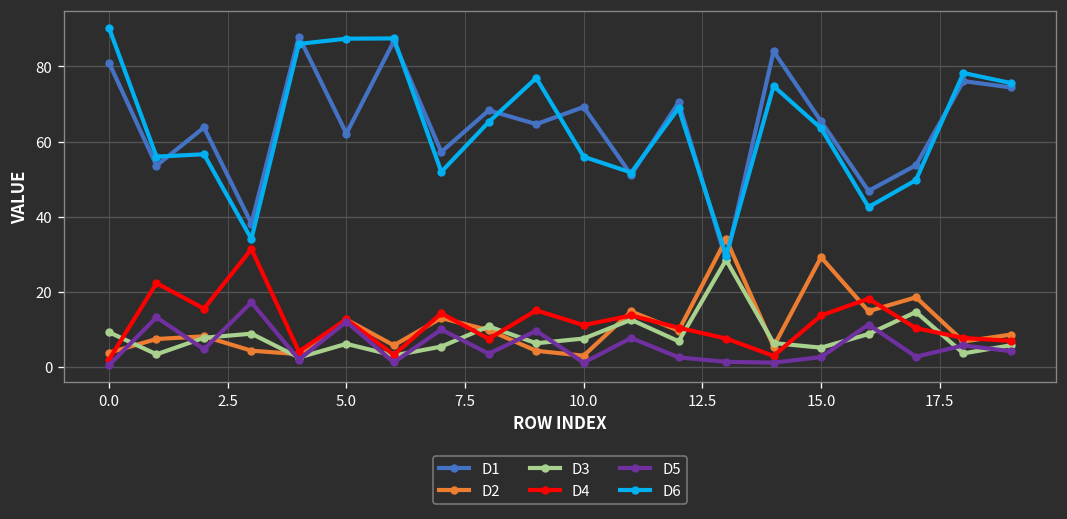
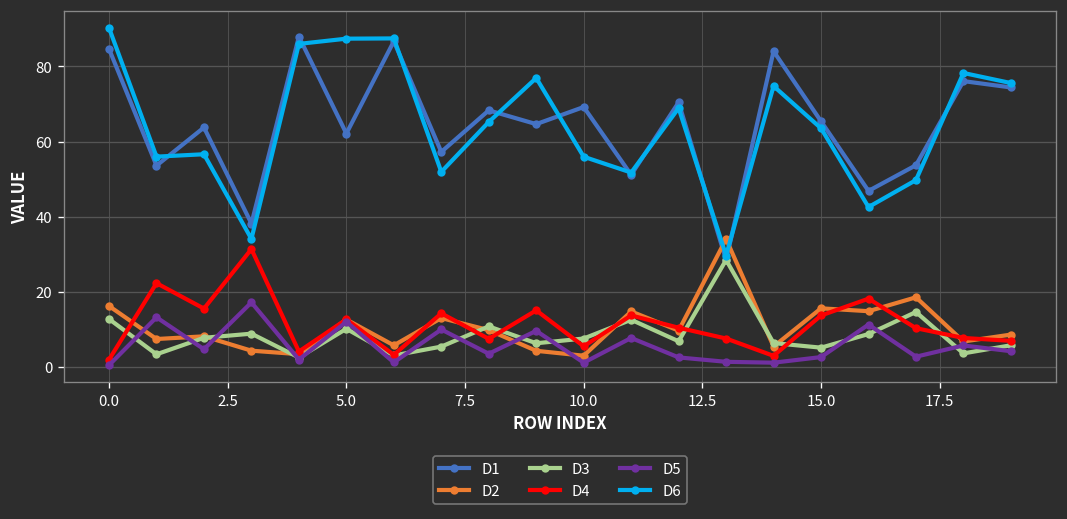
  {
    "D1": {
-     "0.0": 81,
+     "0.0": 85,
      "5.0": 62,
      "10.0": 69,
      "15.0": 65
    },
    "D2": {
-     "0.0": 4,
+     "0.0": 16,
      "10.0": 3,
-     "15.0": 29
+     "15.0": 16
    },
    "D3": {
-     "0.0": 9,
-     "5.0": 6,
+     "0.0": 13,
+     "5.0": 10,
      "10.0": 8,
      "15.0": 5
    },
    "D4": {
      "0.0": 2,
-     "10.0": 11,
+     "10.0": 6,
      "15.0": 14
    },
    "D5": {
      "0.0": 1,
      "10.0": 1,
      "15.0": 3
    },
    "D6": {
      "0.0": 90,
      "5.0": 87,
      "10.0": 56,
      "15.0": 64
    }
  }
